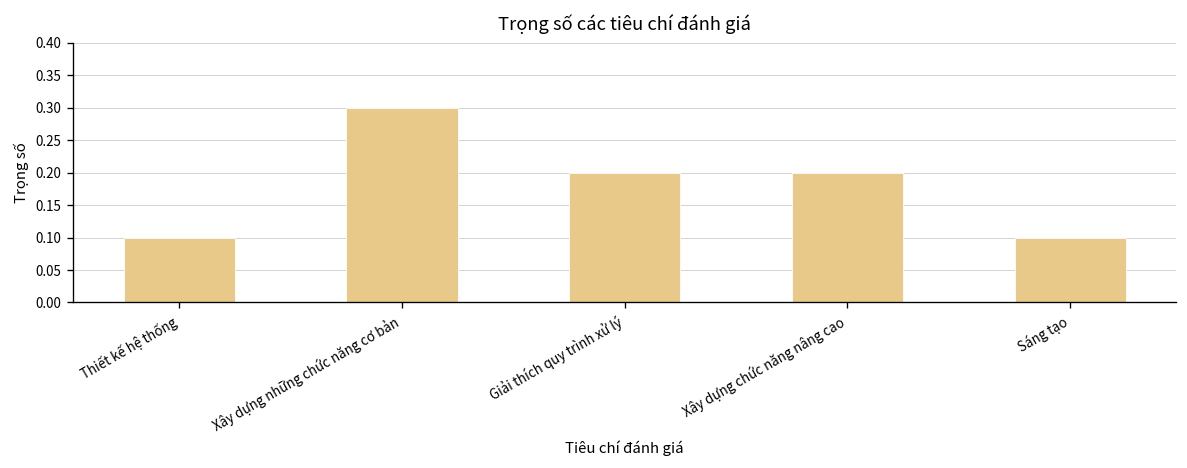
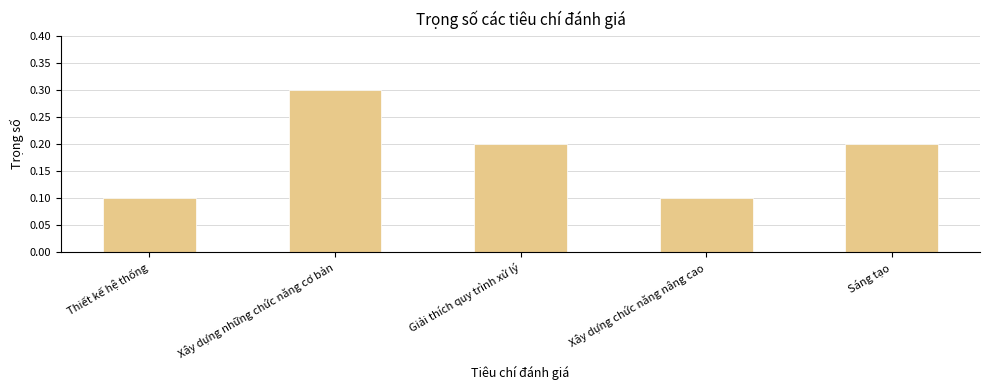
  {
    "Thiết kế hệ thống": 0.1,
    "Xây dựng những chức năng cơ bản": 0.3,
    "Giải thích quy trình xử lý": 0.2,
-   "Xây dựng chức năng nâng cao": 0.2,
-   "Sáng tạo": 0.1
+   "Xây dựng chức năng nâng cao": 0.1,
+   "Sáng tạo": 0.2
  }
